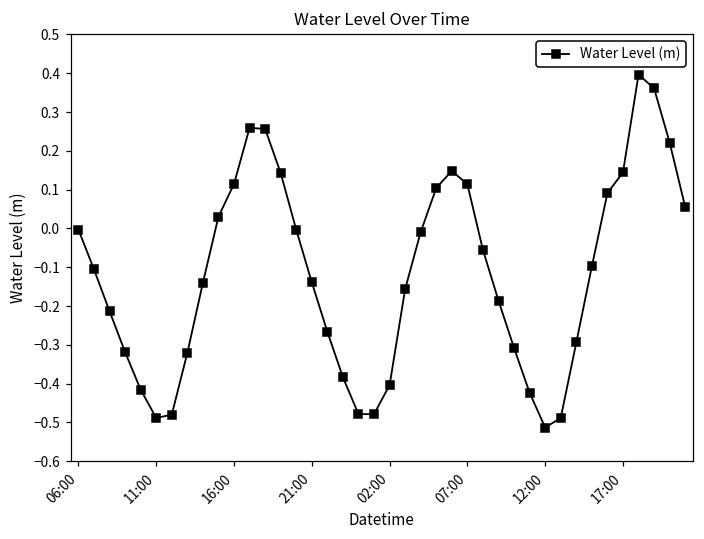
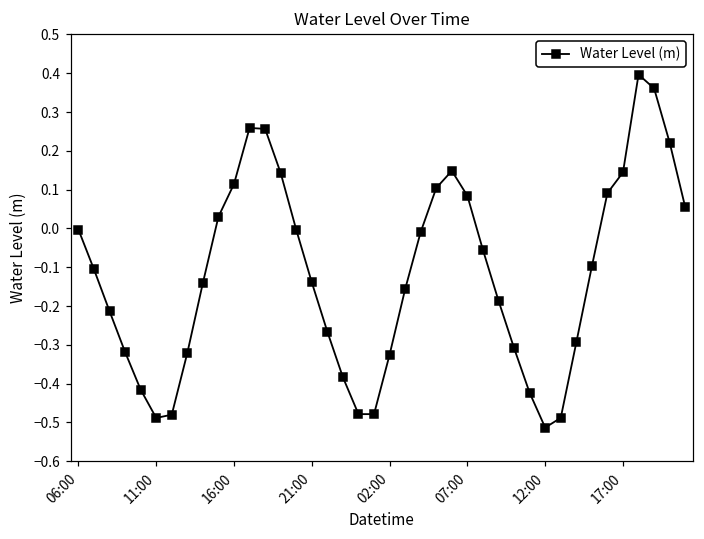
  {
    "06:00": 0.00,
    "11:00": -0.49,
    "16:00": 0.11,
    "21:00": -0.14,
-   "02:00": -0.40,
-   "07:00": 0.11,
+   "02:00": -0.33,
+   "07:00": 0.08,
    "12:00": -0.51,
    "17:00": 0.14
  }
